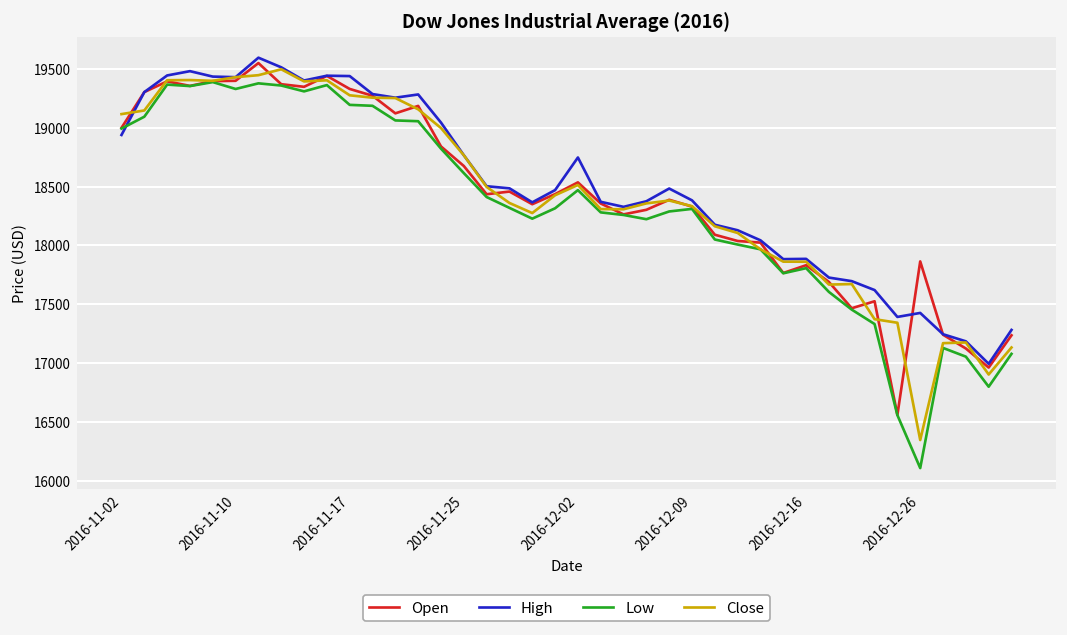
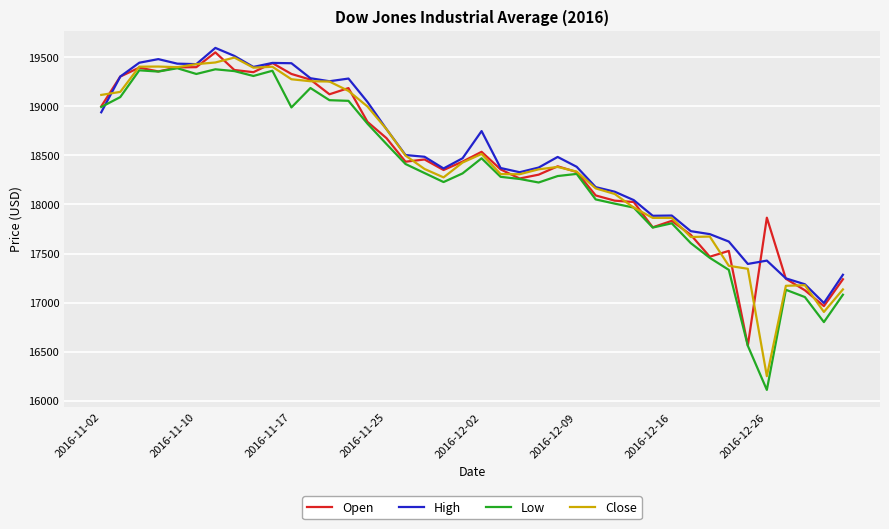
  {
    "Open": {
      "2016-11-10": 19400,
      "2016-11-17": 19300,
      "2016-11-25": 18700,
      "2016-12-26": 17900
    },
    "High": {
      "2016-11-02": 18900,
      "2016-11-17": 19400,
      "2016-12-02": 18700,
      "2016-12-09": 18400,
      "2016-12-26": 17400
    },
    "Low": {
      "2016-11-10": 19300,
-     "2016-11-17": 19200,
+     "2016-11-17": 19000,
      "2016-11-25": 18600,
      "2016-12-02": 18500,
      "2016-12-26": 16100
    },
    "Close": {
      "2016-11-02": 19100,
      "2016-11-17": 19300,
-     "2016-12-26": 16350
+     "2016-12-26": 16250
    }
  }
